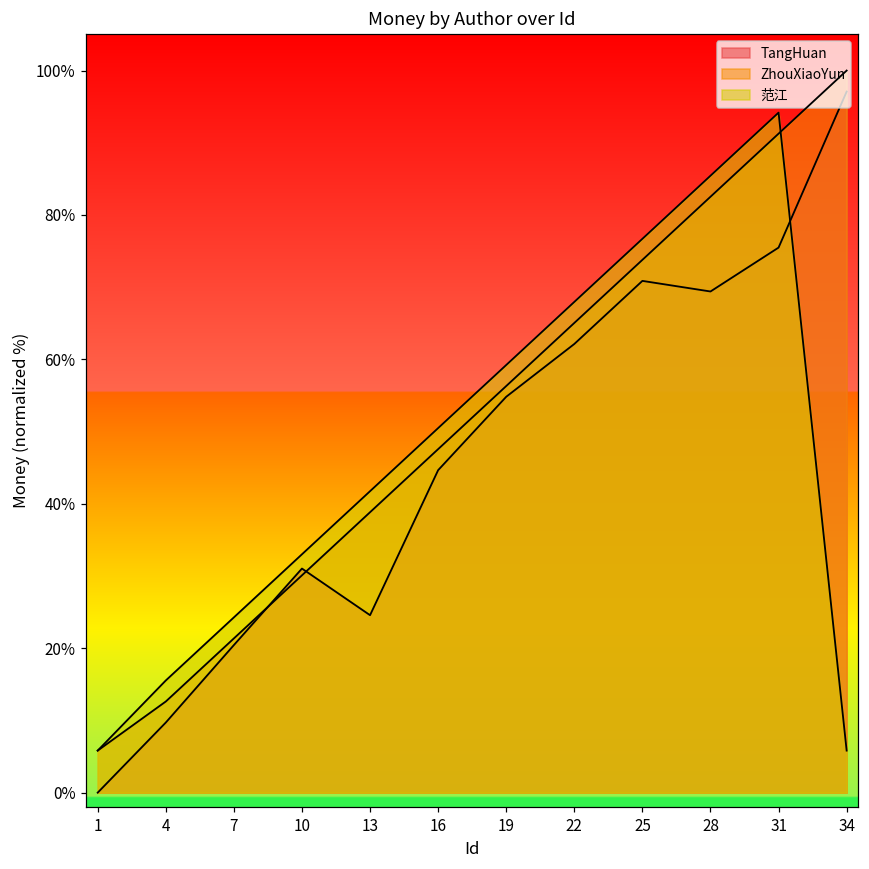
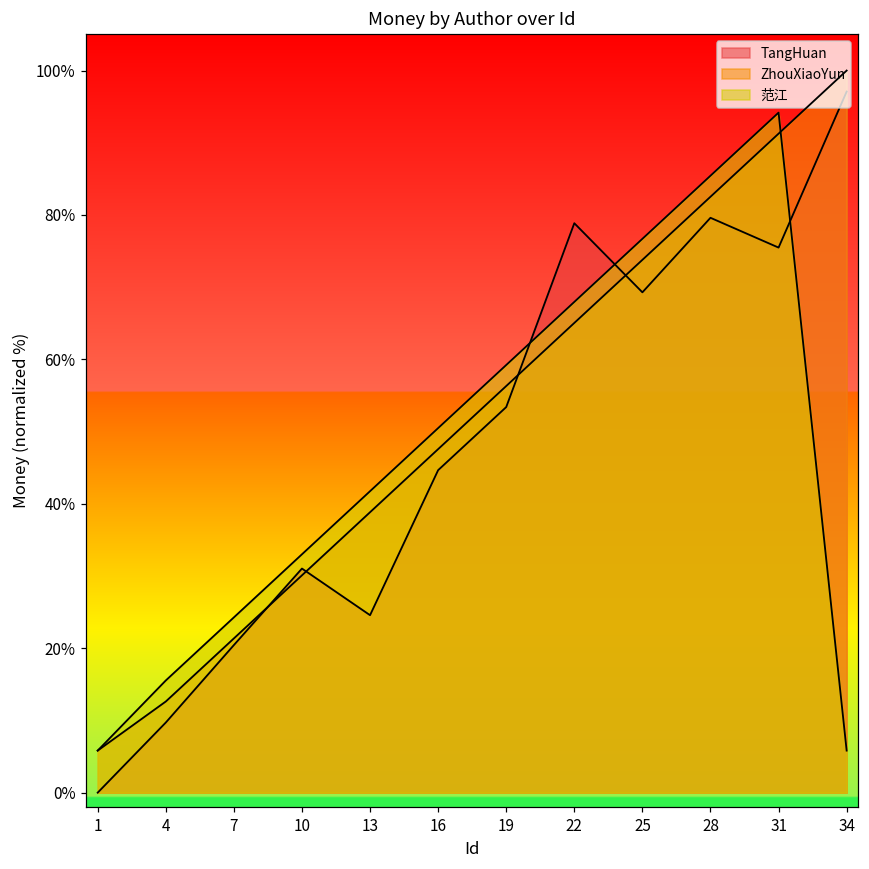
  {
    "TangHuan": {
      "1": "0%",
      "4": "10%",
      "7": "20%",
      "10": "31%",
      "13": "25%",
      "16": "45%",
-     "19": "55%",
-     "22": "62%",
-     "25": "71%",
-     "28": "69%",
+     "19": "53%",
+     "22": "79%",
+     "25": "69%",
+     "28": "80%",
      "31": "75%"
    }
  }
